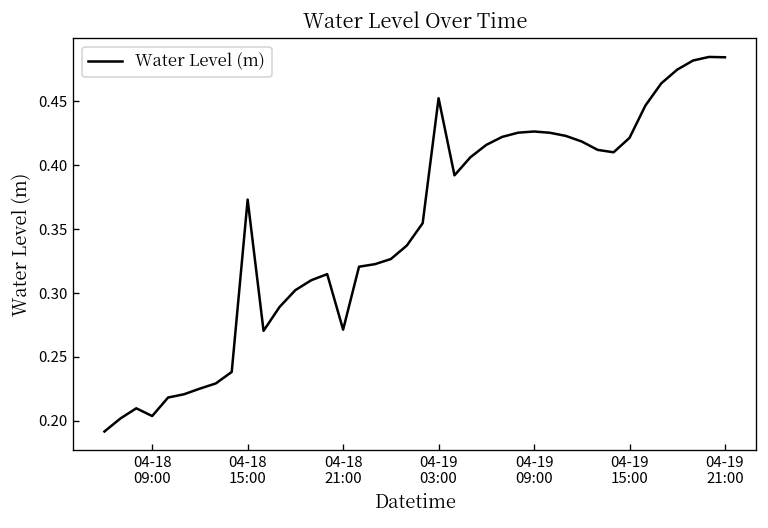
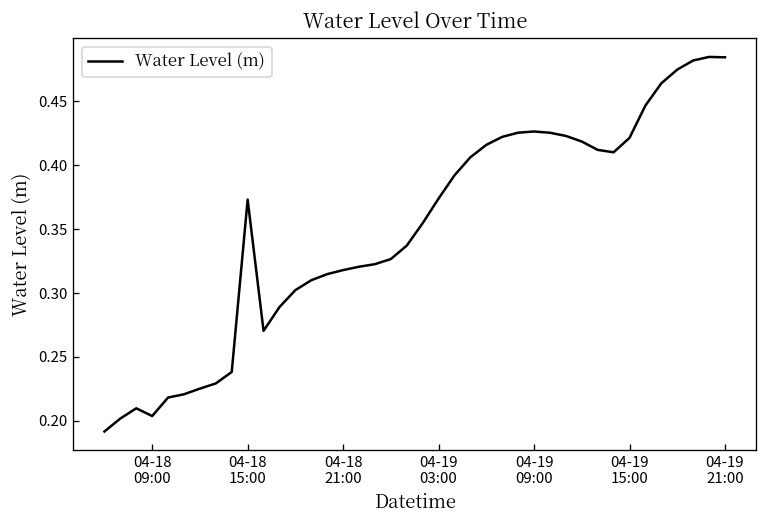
  {
    "04-18 09:00": 0.204,
    "04-18 15:00": 0.373,
-   "04-18 21:00": 0.271,
-   "04-19 03:00": 0.452,
+   "04-18 21:00": 0.318,
+   "04-19 03:00": 0.374,
    "04-19 09:00": 0.426,
    "04-19 15:00": 0.421,
    "04-19 21:00": 0.484
  }
